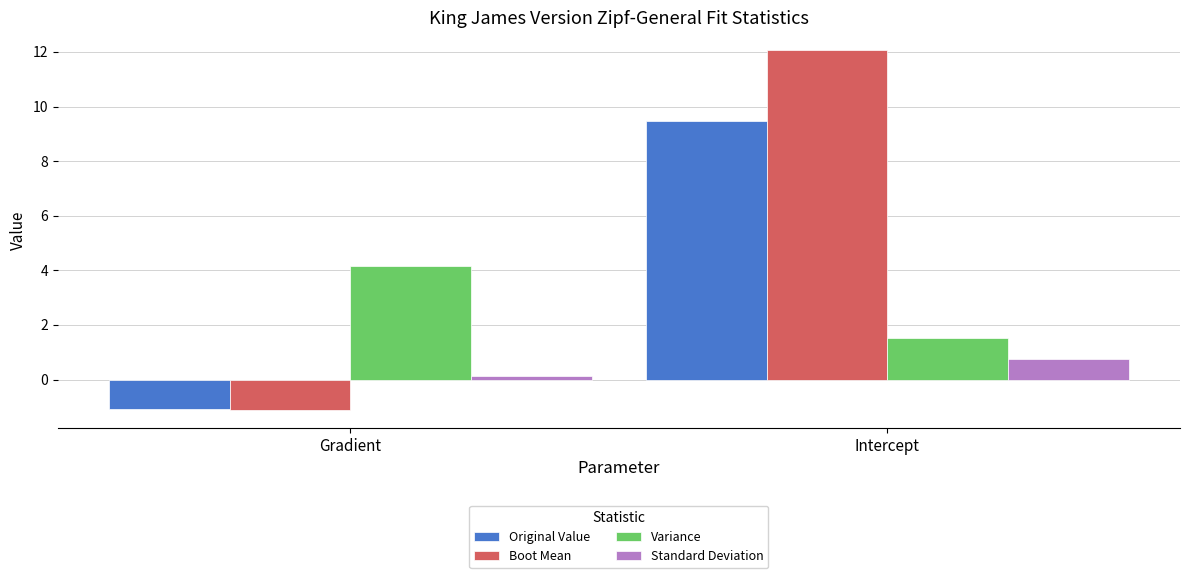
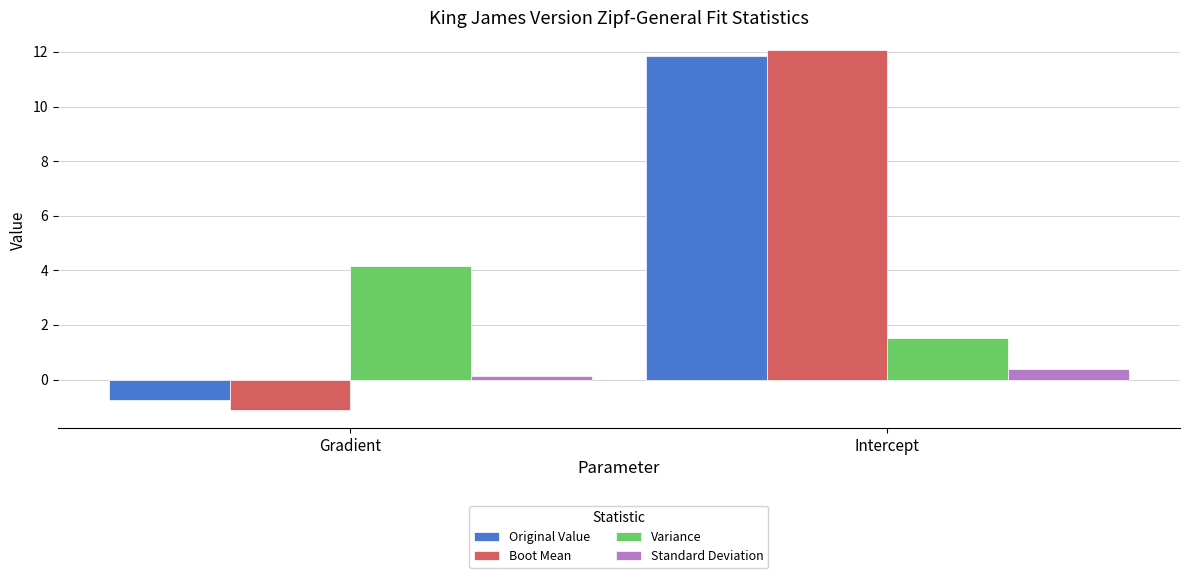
  {
    "Original Value": {
-     "Gradient": -1.1,
-     "Intercept": 9.5
+     "Gradient": -0.8,
+     "Intercept": 11.9
    },
    "Boot Mean": {
      "Gradient": -1.1,
      "Intercept": 12.1
    },
    "Variance": {
      "Gradient": 4.2,
      "Intercept": 1.5
    },
    "Standard Deviation": {
      "Gradient": 0.1,
-     "Intercept": 0.8
+     "Intercept": 0.4
    }
  }
